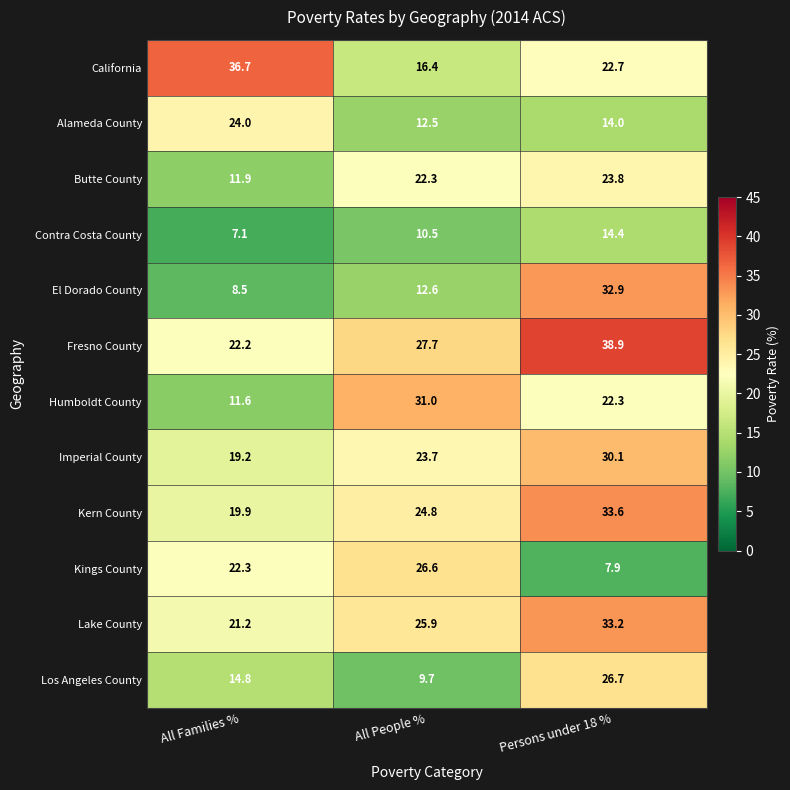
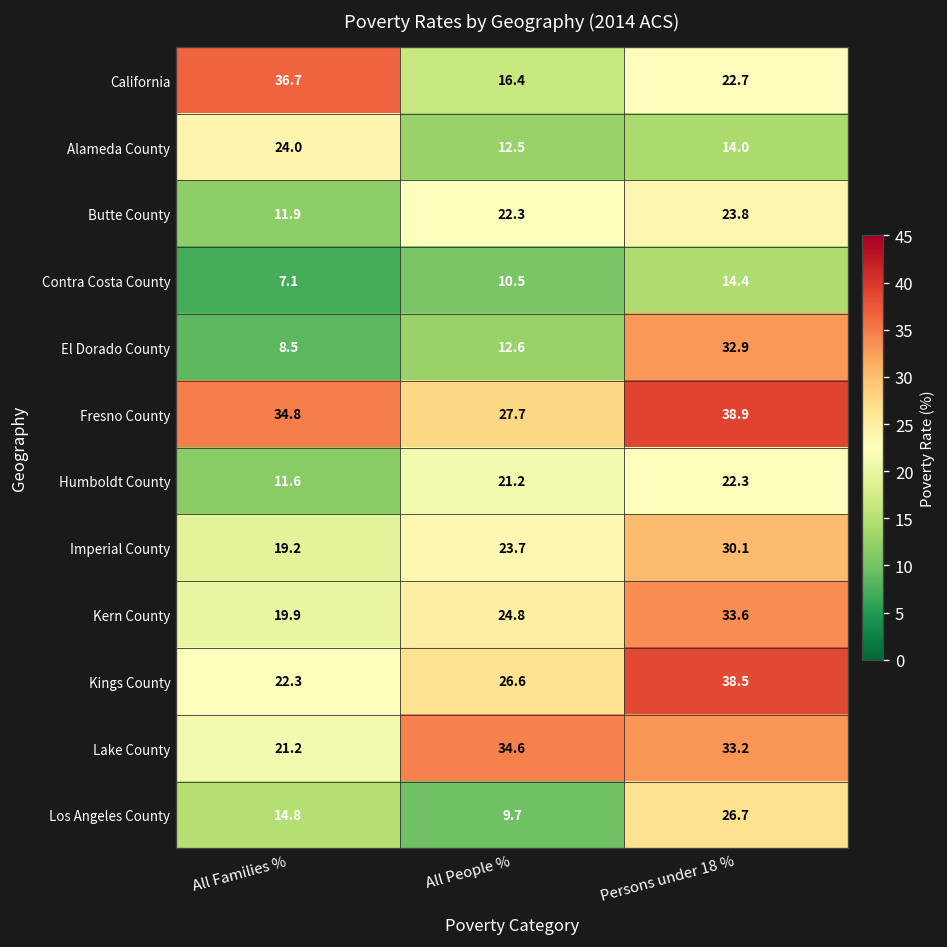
  {
    "California": {
      "All Families %": 36.7,
      "All People %": 16.4,
      "Persons under 18 %": 22.7
    },
    "Alameda County": {
      "All Families %": 24.0,
      "All People %": 12.5,
      "Persons under 18 %": 14.0
    },
    "Butte County": {
      "All Families %": 11.9,
      "All People %": 22.3,
      "Persons under 18 %": 23.8
    },
    "Contra Costa County": {
      "All Families %": 7.1,
      "All People %": 10.5,
      "Persons under 18 %": 14.4
    },
    "El Dorado County": {
      "All Families %": 8.5,
      "All People %": 12.6,
      "Persons under 18 %": 32.9
    },
    "Fresno County": {
-     "All Families %": 22.2,
+     "All Families %": 34.8,
      "All People %": 27.7,
      "Persons under 18 %": 38.9
    },
    "Humboldt County": {
      "All Families %": 11.6,
-     "All People %": 31.0,
+     "All People %": 21.2,
      "Persons under 18 %": 22.3
    },
    "Imperial County": {
      "All Families %": 19.2,
      "All People %": 23.7,
      "Persons under 18 %": 30.1
    },
    "Kern County": {
      "All Families %": 19.9,
      "All People %": 24.8,
      "Persons under 18 %": 33.6
    },
    "Kings County": {
      "All Families %": 22.3,
      "All People %": 26.6,
-     "Persons under 18 %": 7.9
+     "Persons under 18 %": 38.5
    },
    "Lake County": {
      "All Families %": 21.2,
-     "All People %": 25.9,
+     "All People %": 34.6,
      "Persons under 18 %": 33.2
    },
    "Los Angeles County": {
      "All Families %": 14.8,
      "All People %": 9.7,
      "Persons under 18 %": 26.7
    }
  }
